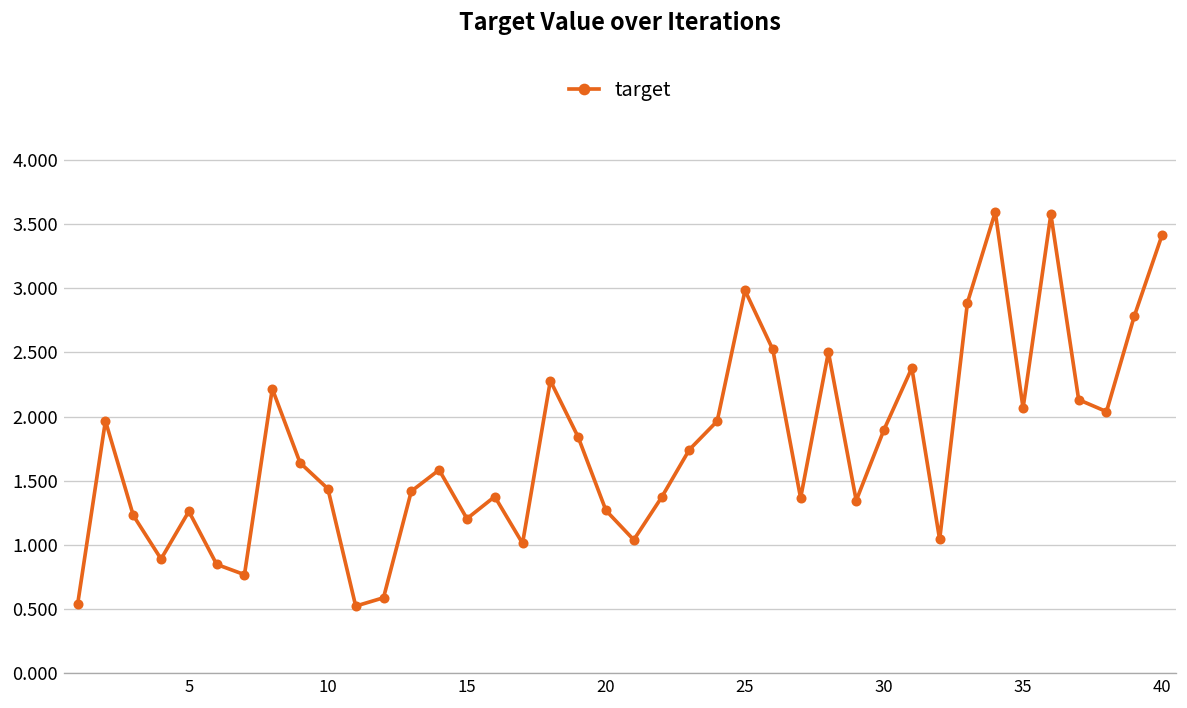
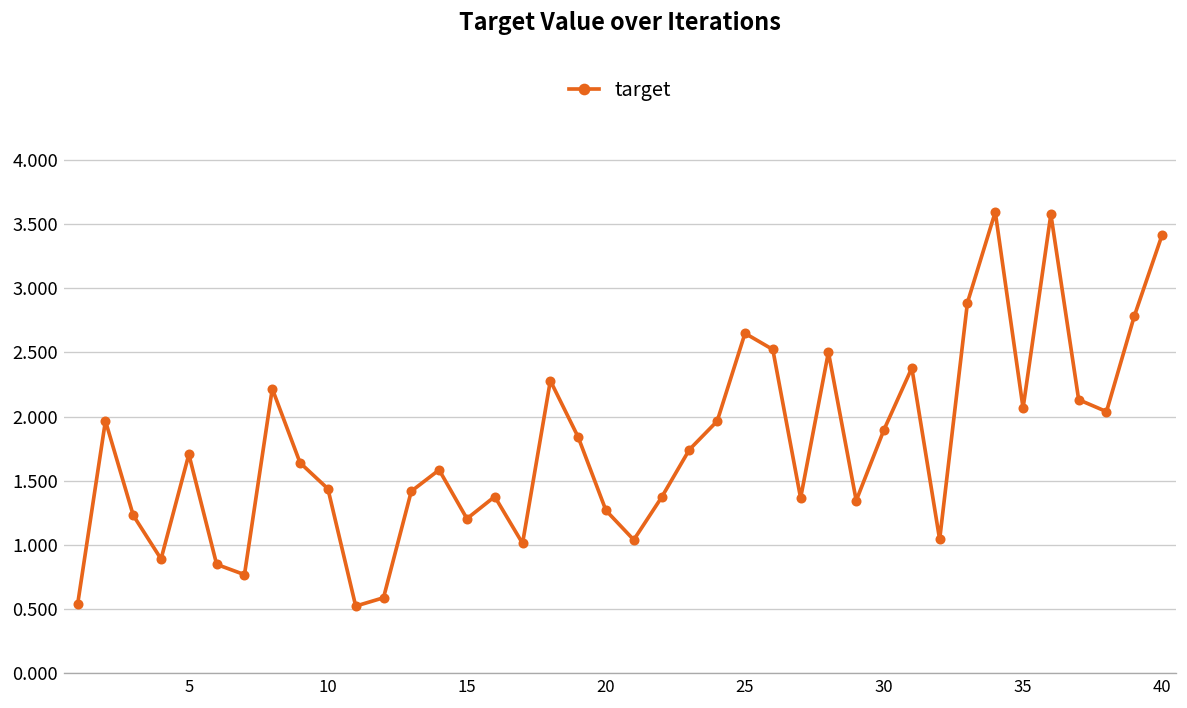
  {
-   "5": 1.26,
+   "5": 1.71,
    "10": 1.44,
    "15": 1.21,
    "20": 1.27,
-   "25": 2.98,
+   "25": 2.65,
    "30": 1.90,
    "35": 2.07,
    "40": 3.42
  }
